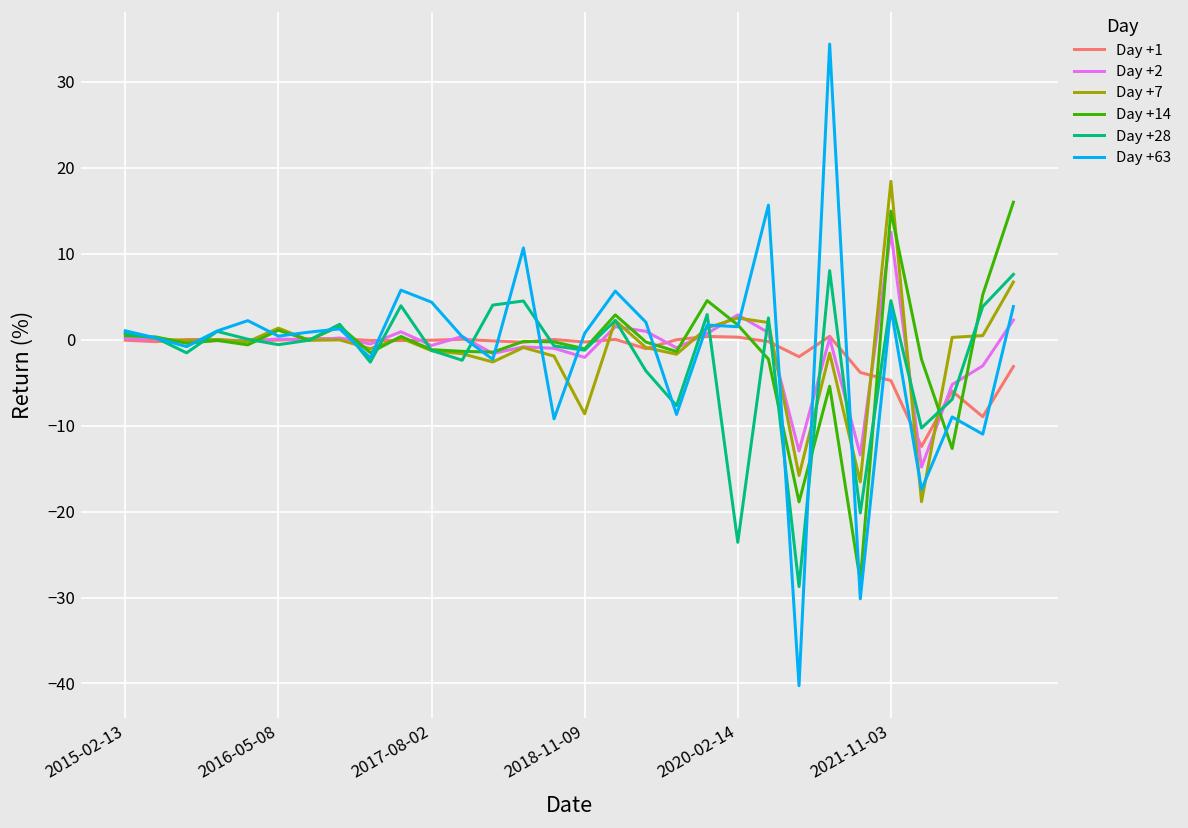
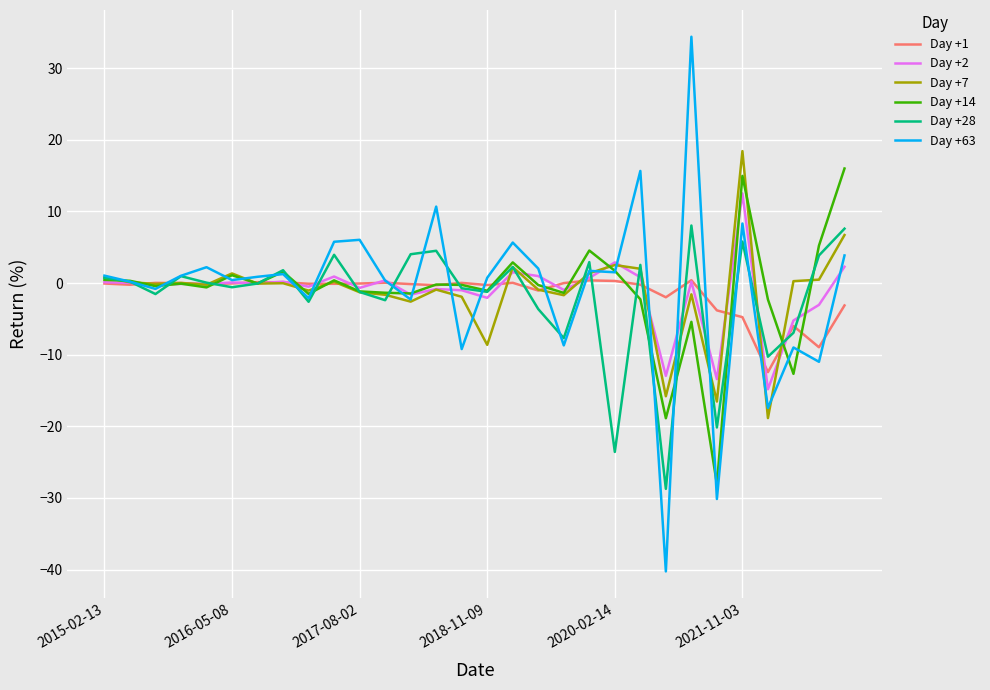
  {
    "Day +1": {
      "2017-08-02": 0,
      "2018-11-09": 0,
      "2020-02-14": 0,
      "2021-11-03": -5
    },
    "Day +2": {
      "2017-08-02": -1,
      "2018-11-09": -2,
      "2020-02-14": 3,
      "2021-11-03": 13
    },
    "Day +7": {
      "2018-11-09": -9,
      "2020-02-14": 3,
      "2021-11-03": 18
    },
    "Day +14": {
      "2021-11-03": 15
    },
    "Day +28": {
      "2016-05-08": -1,
      "2020-02-14": -24,
-     "2021-11-03": 5
+     "2021-11-03": 6
    },
    "Day +63": {
-     "2017-08-02": 4,
+     "2017-08-02": 6,
      "2018-11-09": 1,
-     "2021-11-03": 4
+     "2021-11-03": 8
    }
  }
